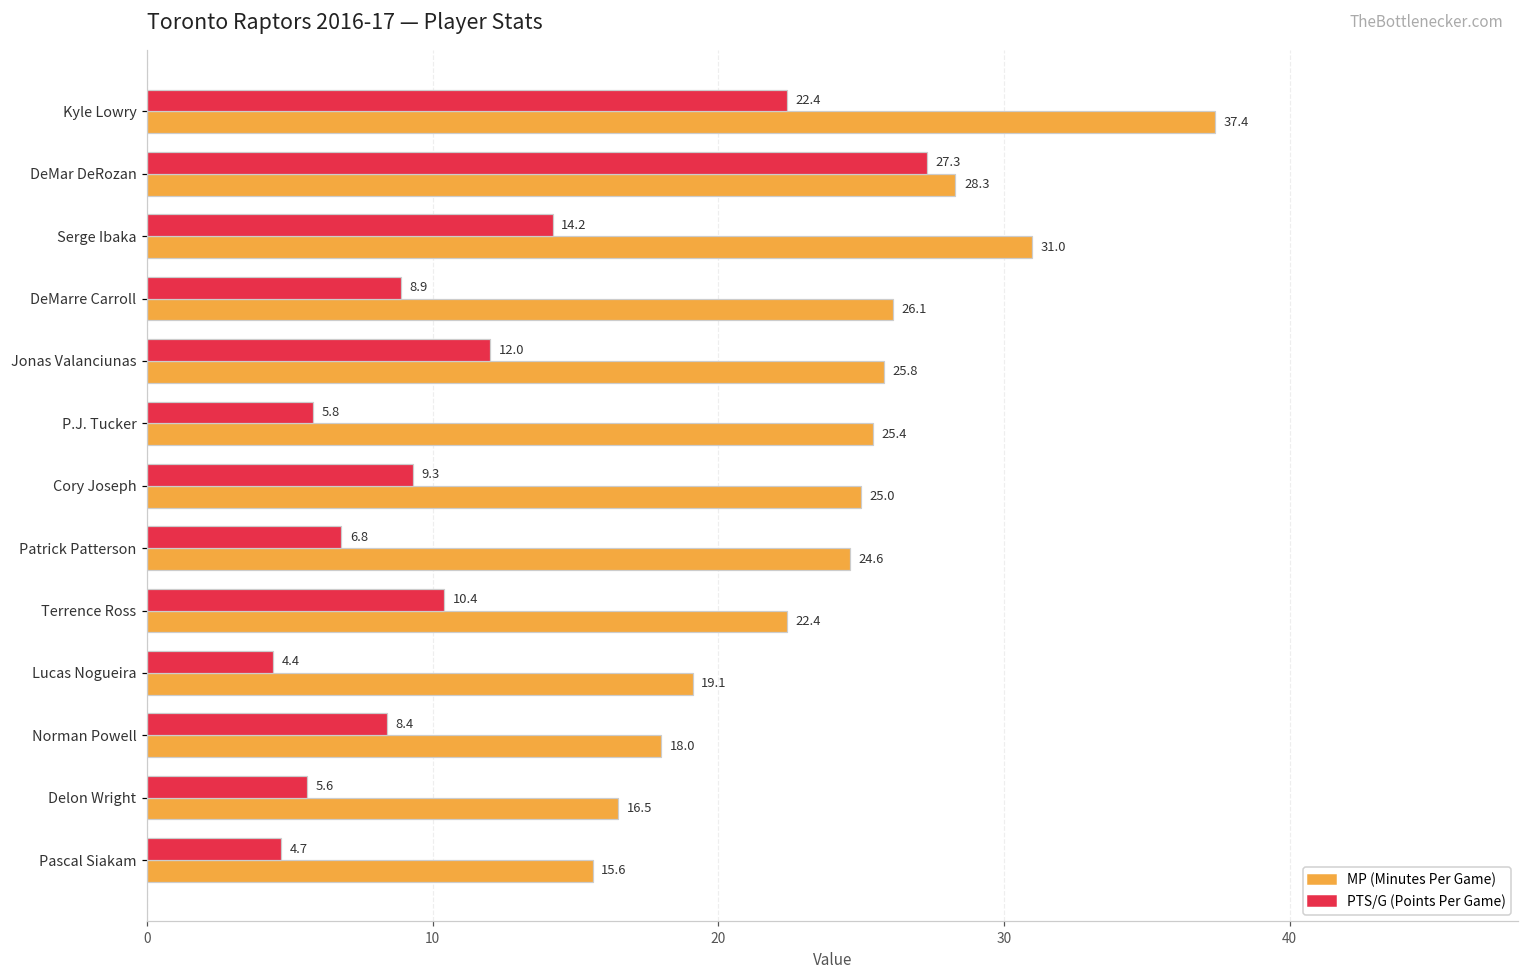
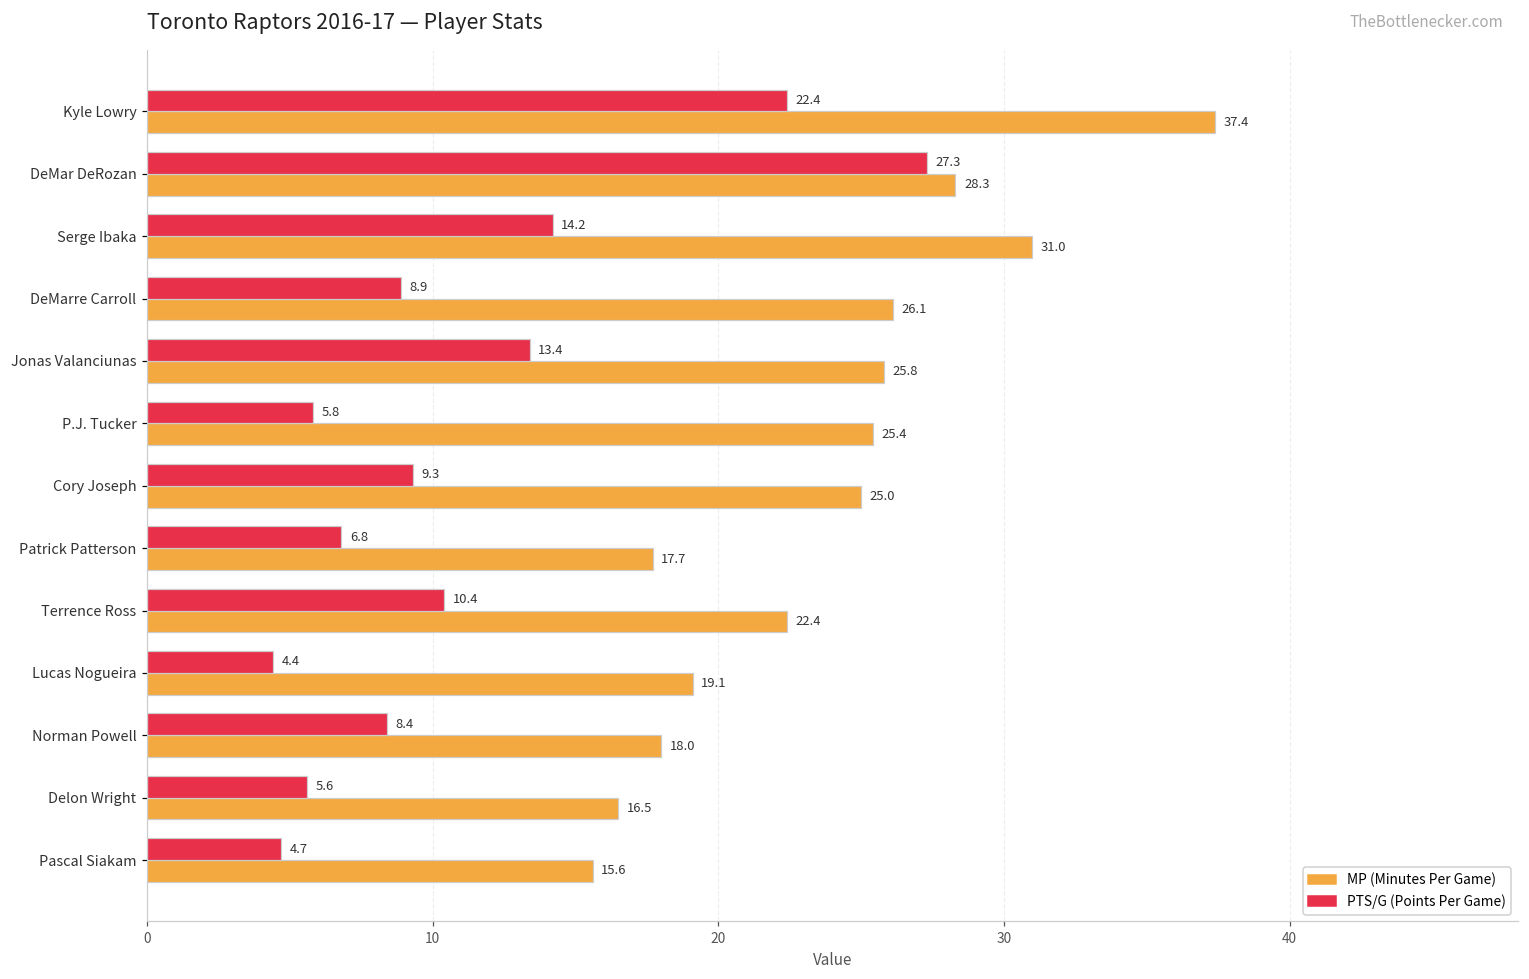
  {
    "MP (Minutes Per Game)": {
      "Kyle Lowry": 37.4,
      "DeMar DeRozan": 28.3,
      "Serge Ibaka": 31.0,
      "DeMarre Carroll": 26.1,
      "Jonas Valanciunas": 25.8,
      "P.J. Tucker": 25.4,
      "Cory Joseph": 25.0,
-     "Patrick Patterson": 24.6,
+     "Patrick Patterson": 17.7,
      "Terrence Ross": 22.4,
      "Lucas Nogueira": 19.1,
      "Norman Powell": 18.0,
      "Delon Wright": 16.5,
      "Pascal Siakam": 15.6
    },
    "PTS/G (Points Per Game)": {
      "Kyle Lowry": 22.4,
      "DeMar DeRozan": 27.3,
      "Serge Ibaka": 14.2,
      "DeMarre Carroll": 8.9,
-     "Jonas Valanciunas": 12.0,
+     "Jonas Valanciunas": 13.4,
      "P.J. Tucker": 5.8,
      "Cory Joseph": 9.3,
      "Patrick Patterson": 6.8,
      "Terrence Ross": 10.4,
      "Lucas Nogueira": 4.4,
      "Norman Powell": 8.4,
      "Delon Wright": 5.6,
      "Pascal Siakam": 4.7
    }
  }
